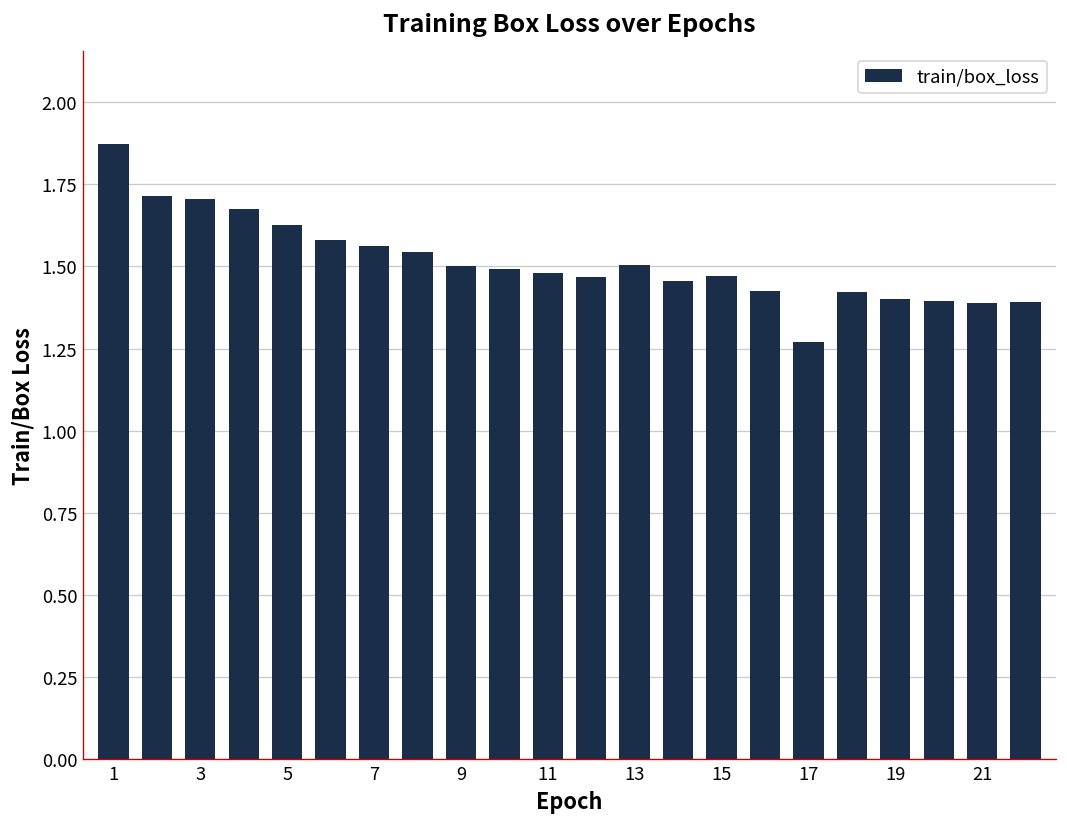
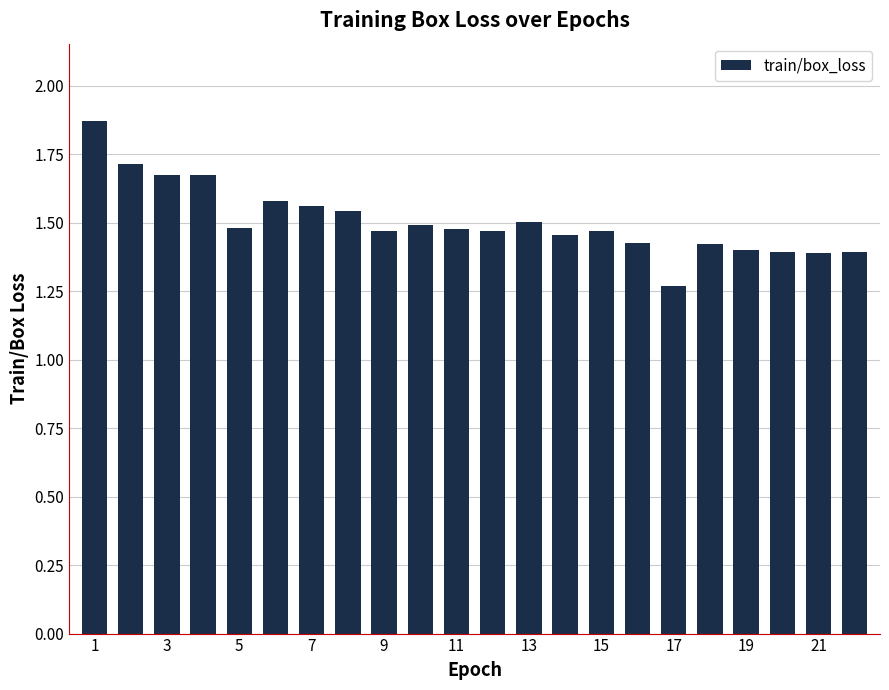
  {
    "1": 1.87,
-   "3": 1.70,
-   "5": 1.63,
+   "3": 1.67,
+   "5": 1.48,
    "7": 1.56,
-   "9": 1.50,
+   "9": 1.47,
    "11": 1.48,
    "13": 1.50,
    "15": 1.47,
    "17": 1.27,
    "19": 1.40,
    "21": 1.39
  }
